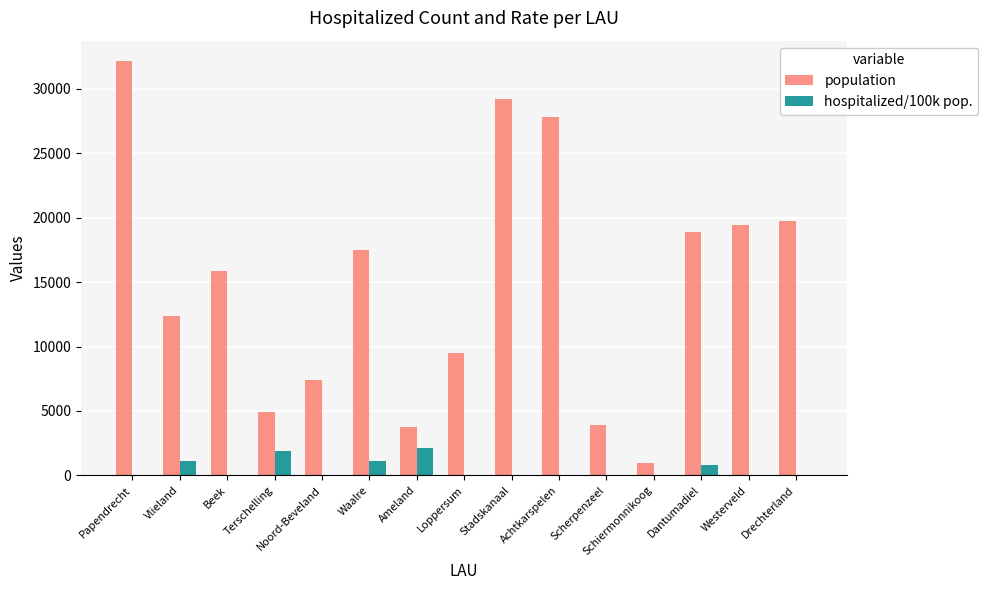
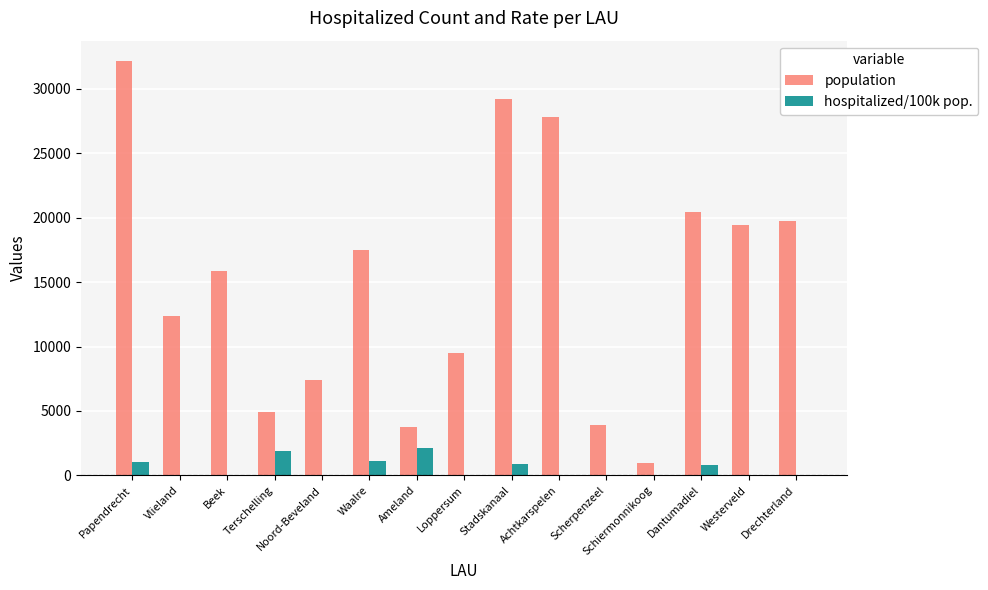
  {
    "population": {
      "Papendrecht": 32100,
      "Vlieland": 12300,
      "Beek": 15900,
      "Terschelling": 4900,
      "Noord-Beveland": 7400,
      "Waalre": 17500,
      "Ameland": 3700,
      "Loppersum": 9500,
      "Stadskanaal": 29200,
      "Achtkarspelen": 27800,
      "Scherpenzeel": 3900,
      "Schiermonnikoog": 900,
-     "Dantumadiel": 18900,
+     "Dantumadiel": 20500,
      "Westerveld": 19500,
      "Drechterland": 19700
    },
    "hospitalized/100k pop.": {
-     "Papendrecht": 0,
-     "Vlieland": 1100,
+     "Papendrecht": 1100,
+     "Vlieland": 0,
      "Beek": 0,
      "Terschelling": 1900,
      "Noord-Beveland": 0,
      "Waalre": 1100,
      "Ameland": 2100,
      "Loppersum": 0,
-     "Stadskanaal": 0,
+     "Stadskanaal": 900,
      "Achtkarspelen": 0,
      "Scherpenzeel": 0,
      "Schiermonnikoog": 0,
      "Dantumadiel": 800
    }
  }
